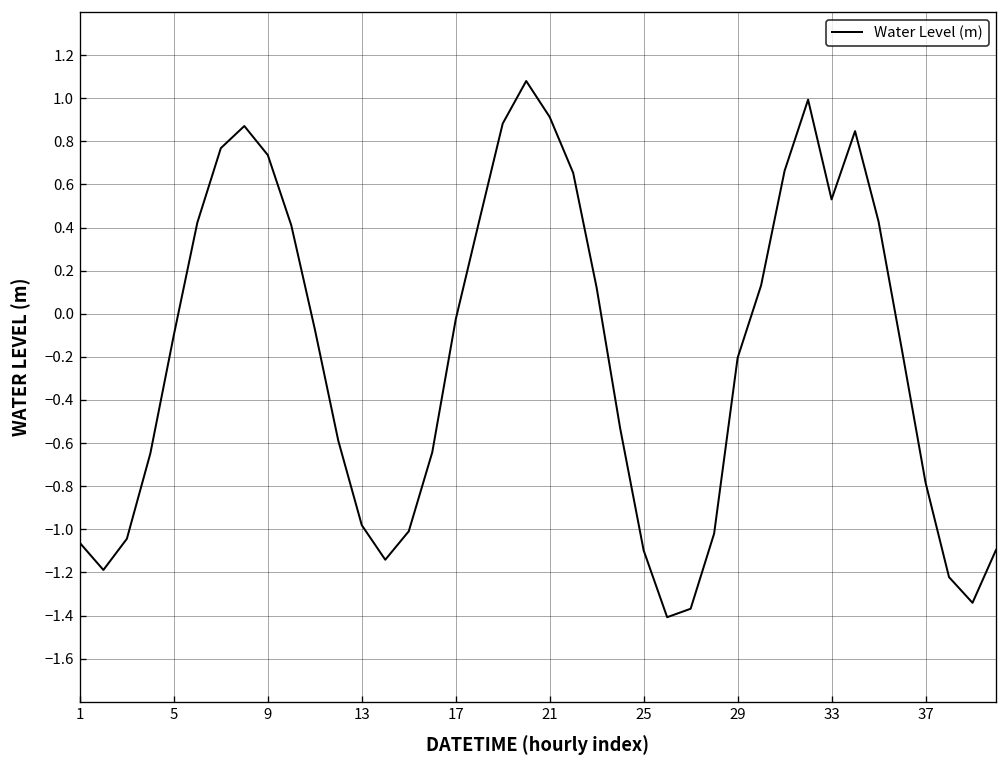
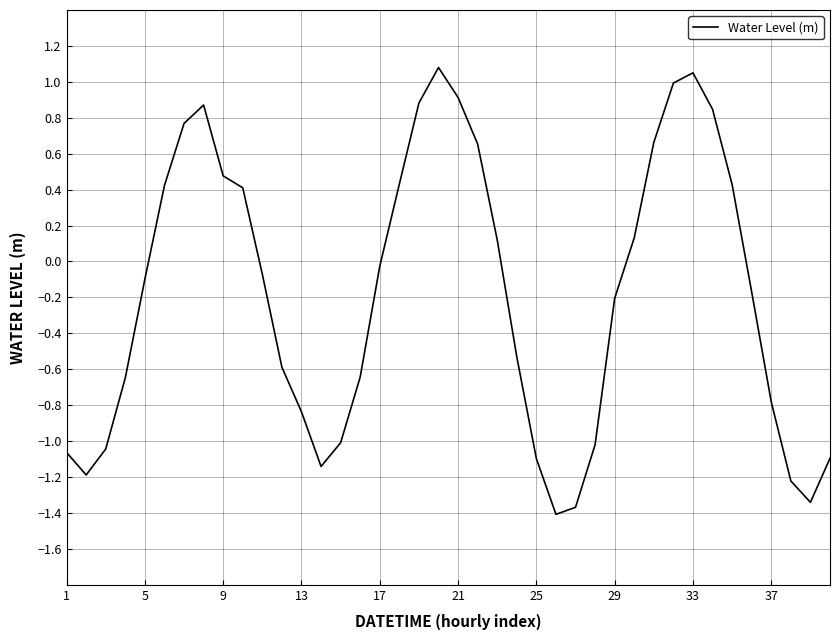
  {
    "1": -1.06,
    "5": -0.10,
-   "9": 0.74,
-   "13": -0.98,
+   "9": 0.48,
+   "13": -0.84,
    "17": -0.03,
    "21": 0.91,
    "25": -1.10,
    "29": -0.20,
-   "33": 0.53,
+   "33": 1.05,
    "37": -0.78
  }
